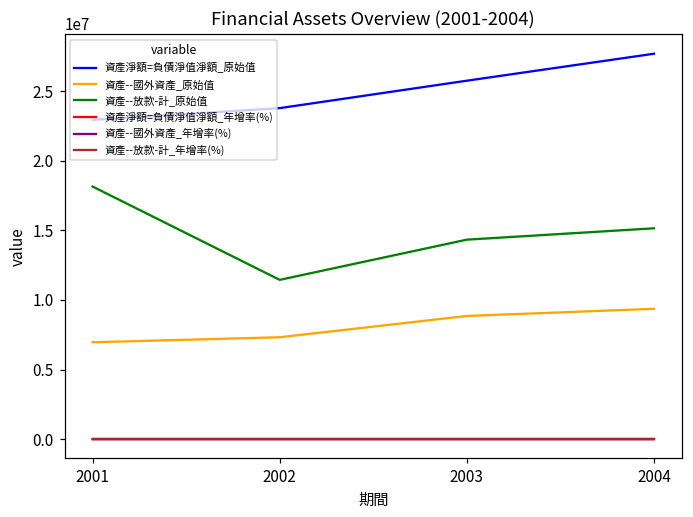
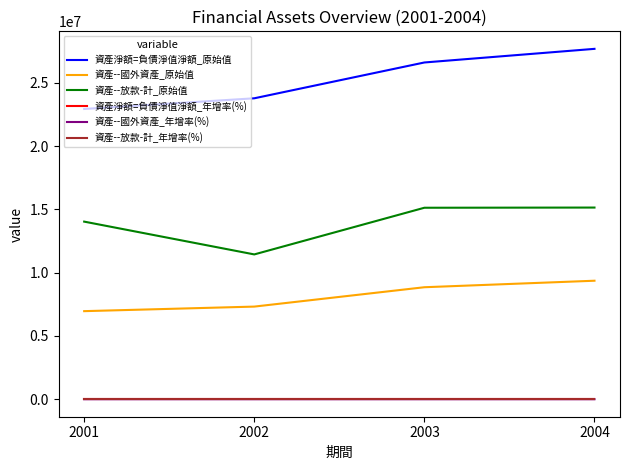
  {
    "資產淨額=負債淨值淨額_原始值": {
      "2002": 23800000,
-     "2003": 25800000,
+     "2003": 26600000,
      "2004": 27700000
    },
    "資產--國外資產_原始值": {
      "2001": 7000000,
      "2002": 7300000,
      "2003": 8900000,
      "2004": 9400000
    },
    "資產--放款-計_原始值": {
-     "2001": 18100000,
+     "2001": 14000000,
      "2002": 11400000,
-     "2003": 14300000,
+     "2003": 15100000,
      "2004": 15100000
    },
    "資產--放款-計_年增率(%)": {
      "2001": 0,
      "2002": 0,
      "2003": 0,
      "2004": 0
    }
  }
